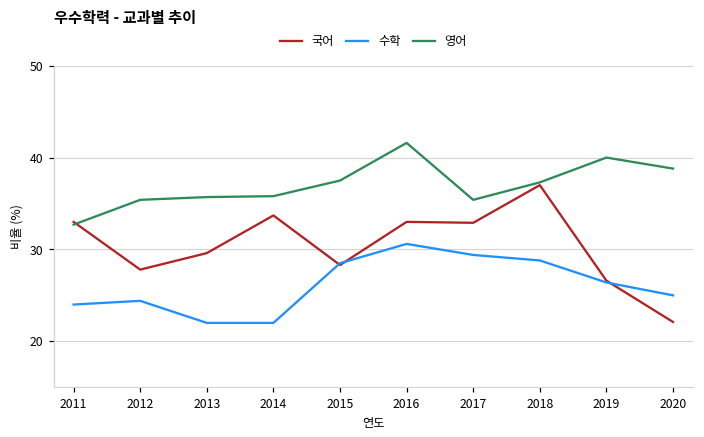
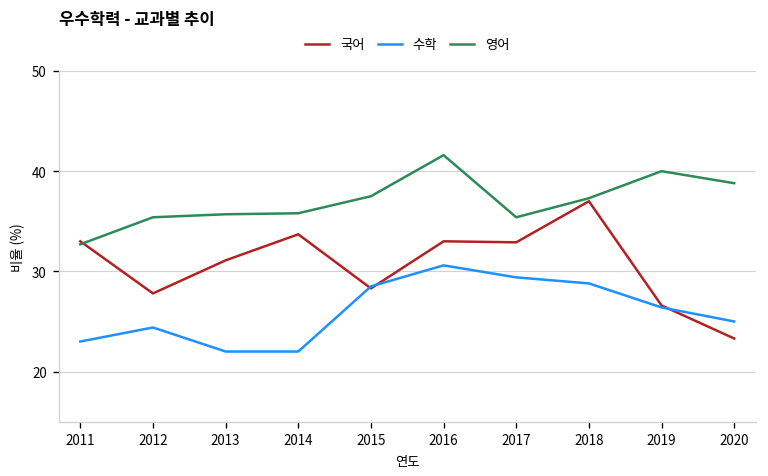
  {
    "국어": {
      "2012": 28,
-     "2013": 30,
+     "2013": 31,
      "2014": 34,
      "2016": 33,
      "2017": 33,
-     "2020": 22
+     "2020": 23
    },
    "수학": {
-     "2011": 24,
+     "2011": 23,
      "2012": 24,
      "2013": 22,
      "2014": 22,
      "2016": 31,
      "2017": 29,
      "2018": 29,
      "2020": 25
    },
    "영어": {
      "2012": 35,
      "2013": 36,
      "2014": 36,
      "2015": 38,
      "2016": 42,
      "2017": 35,
      "2019": 40,
      "2020": 39
    }
  }
